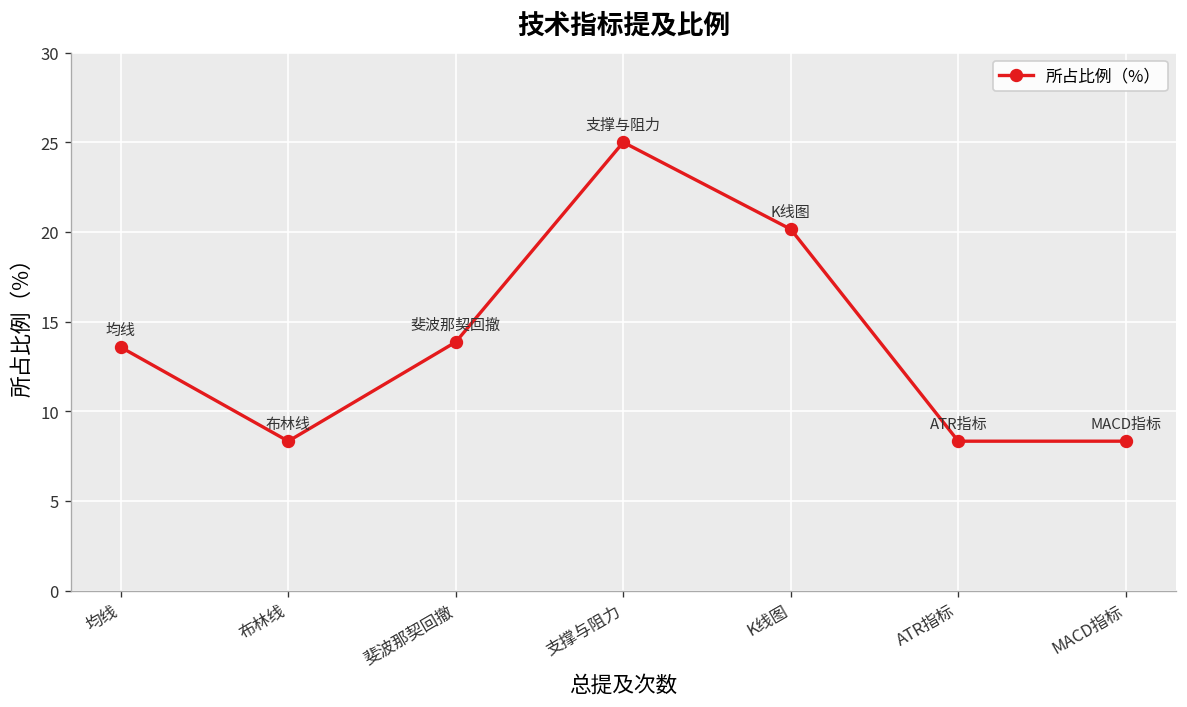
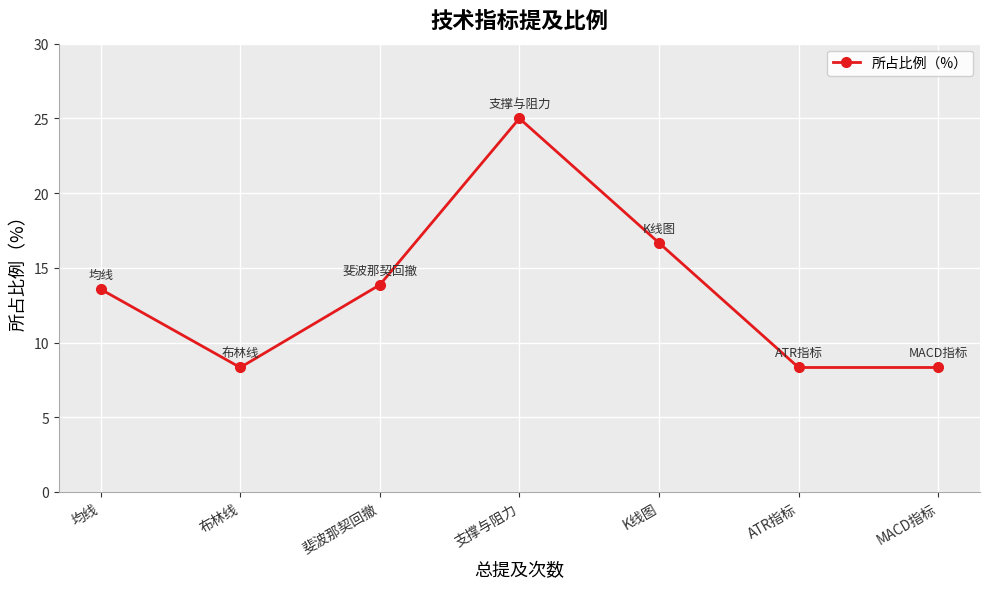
  {
    "均线": 13.6,
    "布林线": 8.3,
    "斐波那契回撤": 13.9,
    "支撑与阻力": 25.0,
-   "K线图": 20.2,
+   "K线图": 16.7,
    "ATR指标": 8.3,
    "MACD指标": 8.3
  }
